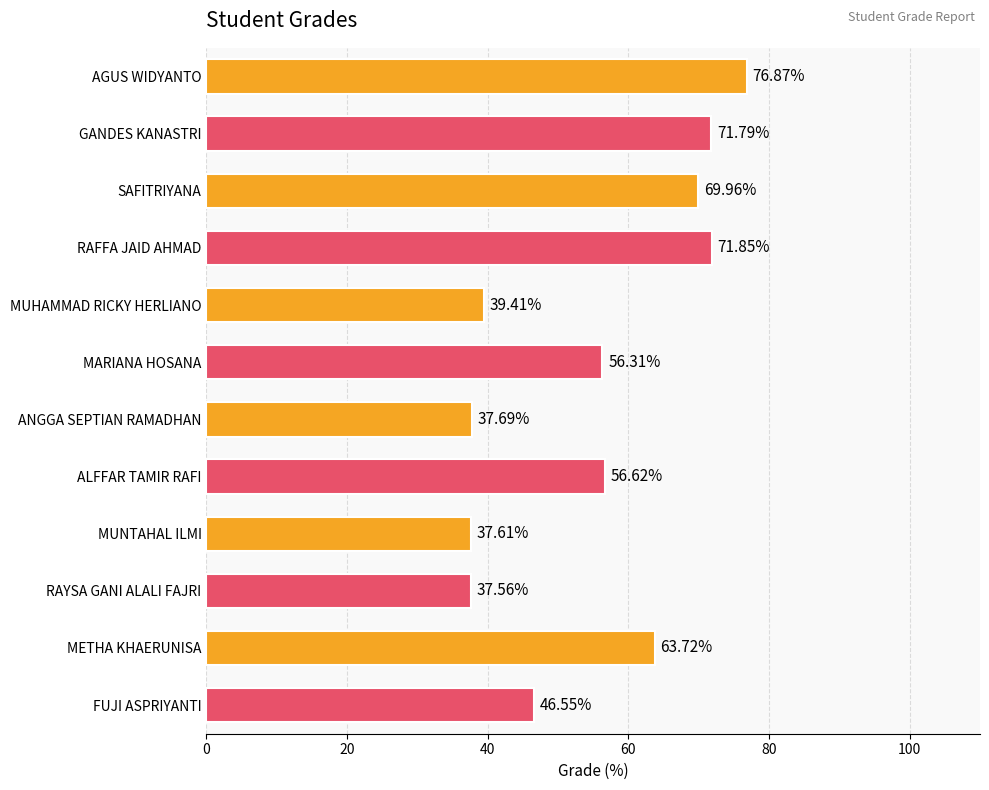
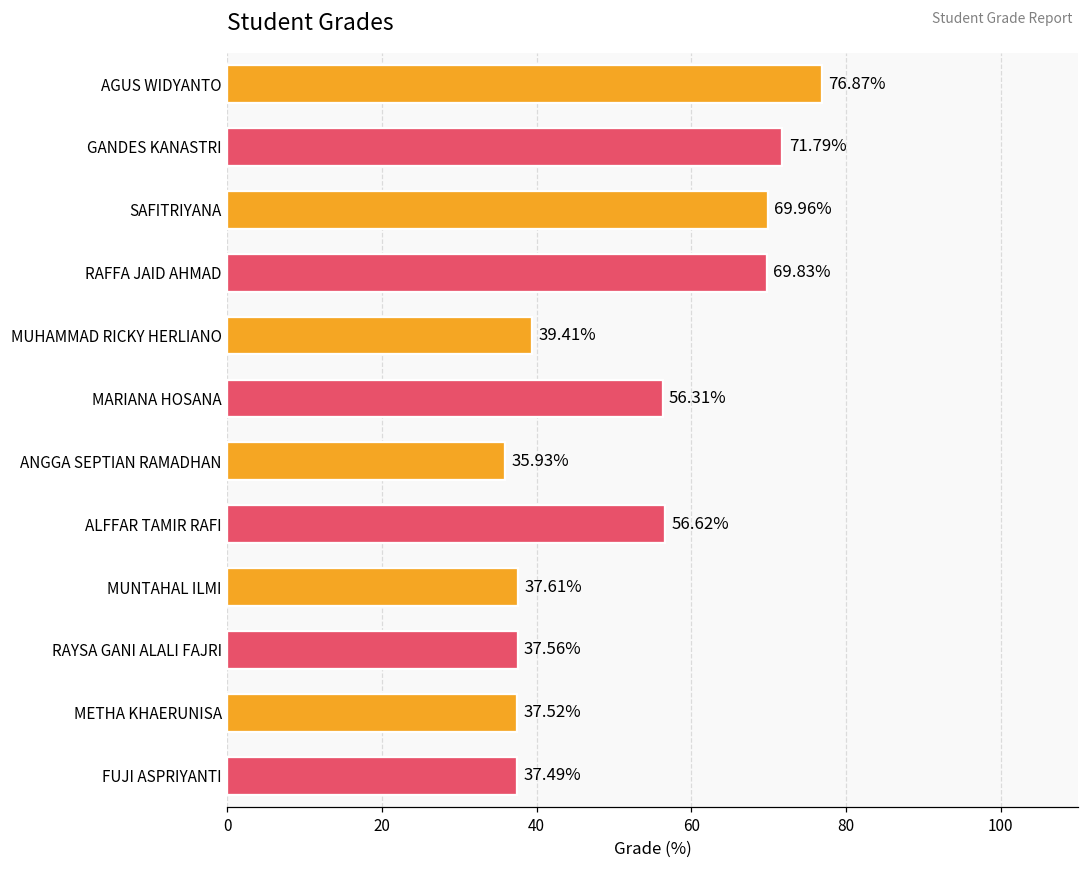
  {
    "AGUS WIDYANTO": "76.87%",
    "GANDES KANASTRI": "71.79%",
    "SAFITRIYANA": "69.96%",
-   "RAFFA JAID AHMAD": "71.85%",
+   "RAFFA JAID AHMAD": "69.83%",
    "MUHAMMAD RICKY HERLIANO": "39.41%",
    "MARIANA HOSANA": "56.31%",
-   "ANGGA SEPTIAN RAMADHAN": "37.69%",
+   "ANGGA SEPTIAN RAMADHAN": "35.93%",
    "ALFFAR TAMIR RAFI": "56.62%",
    "MUNTAHAL ILMI": "37.61%",
    "RAYSA GANI ALALI FAJRI": "37.56%",
-   "METHA KHAERUNISA": "63.72%",
-   "FUJI ASPRIYANTI": "46.55%"
+   "METHA KHAERUNISA": "37.52%",
+   "FUJI ASPRIYANTI": "37.49%"
  }
